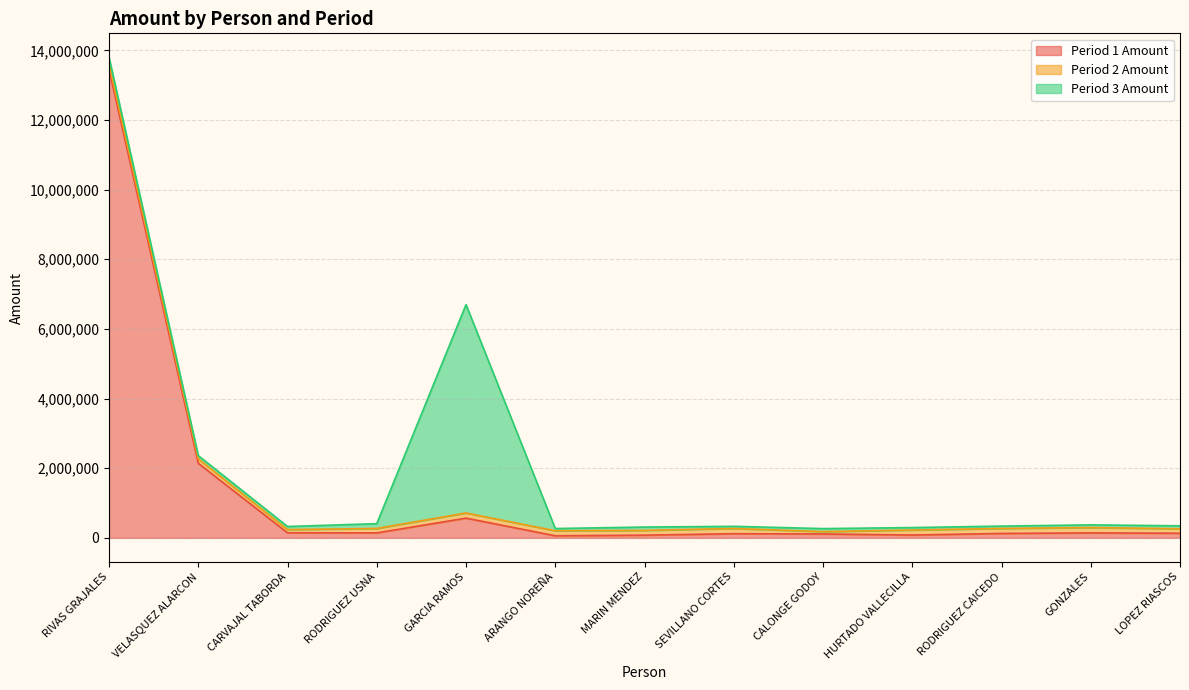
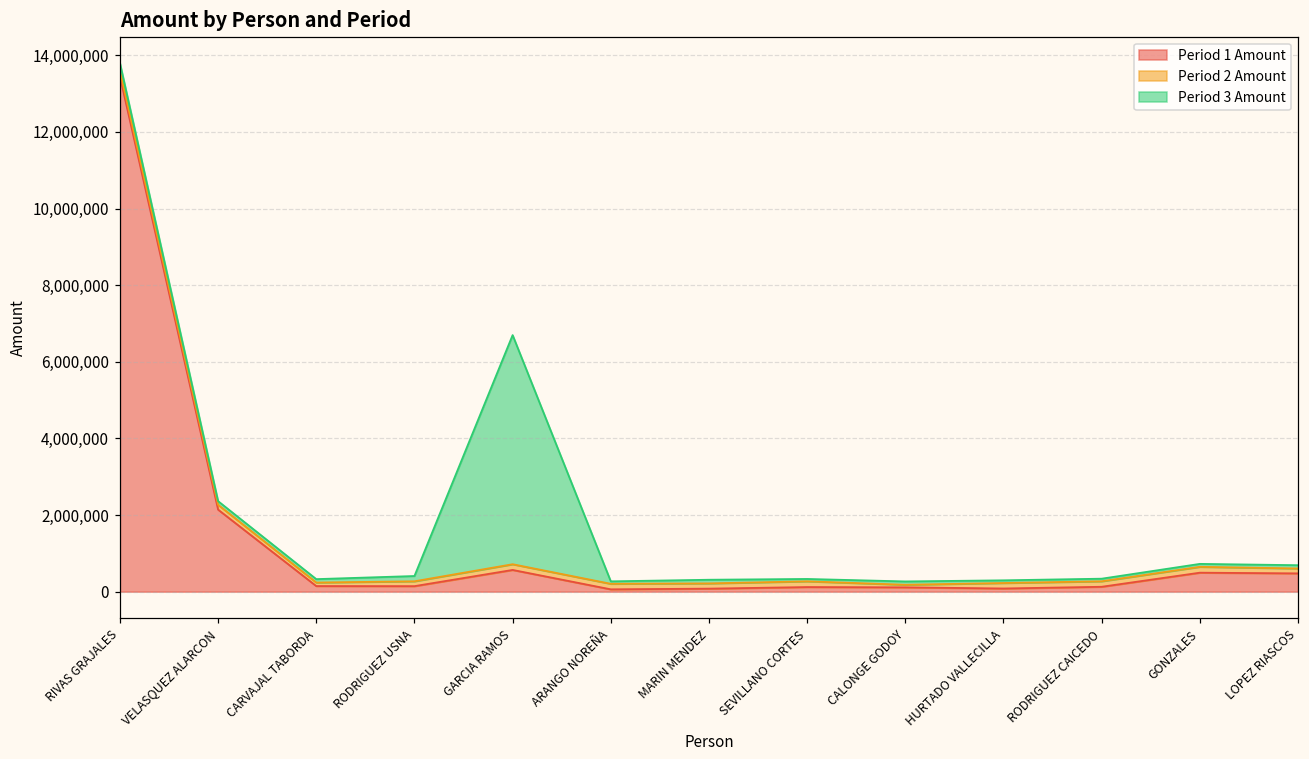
  {
    "Period 1 Amount": {
      "RIVAS GRAJALES": "13,400,000",
      "VELASQUEZ ALARCON": "2,100,000",
      "CARVAJAL TABORDA": "100,000",
      "RODRIGUEZ USNA": "100,000",
      "GARCIA RAMOS": "600,000",
      "ARANGO NOREÑA": "100,000",
      "MARIN MENDEZ": "100,000",
      "SEVILLANO CORTES": "100,000",
      "HURTADO VALLECILLA": "100,000",
      "RODRIGUEZ CAICEDO": "100,000",
-     "GONZALES": "100,000",
-     "LOPEZ RIASCOS": "100,000"
+     "GONZALES": "500,000",
+     "LOPEZ RIASCOS": "500,000"
    },
    "Period 2 Amount": {
      "RIVAS GRAJALES": "200,000",
      "VELASQUEZ ALARCON": "100,000",
      "CARVAJAL TABORDA": "100,000",
      "RODRIGUEZ USNA": "100,000",
      "GARCIA RAMOS": "100,000",
      "MARIN MENDEZ": "100,000",
      "GONZALES": "200,000",
      "LOPEZ RIASCOS": "100,000"
    },
    "Period 3 Amount": {
      "RIVAS GRAJALES": "200,000",
      "VELASQUEZ ALARCON": "100,000",
      "CARVAJAL TABORDA": "100,000",
      "RODRIGUEZ USNA": "100,000",
      "GARCIA RAMOS": "6,000,000",
      "MARIN MENDEZ": "100,000",
      "CALONGE GODOY": "100,000",
      "GONZALES": "100,000",
      "LOPEZ RIASCOS": "100,000"
    }
  }
